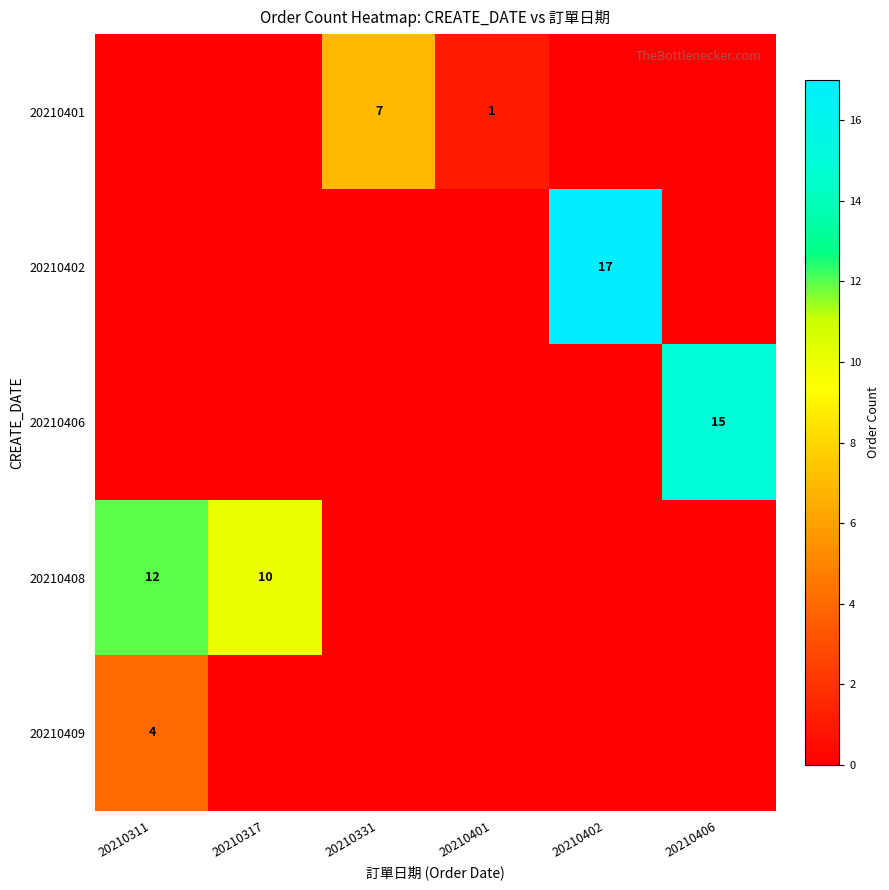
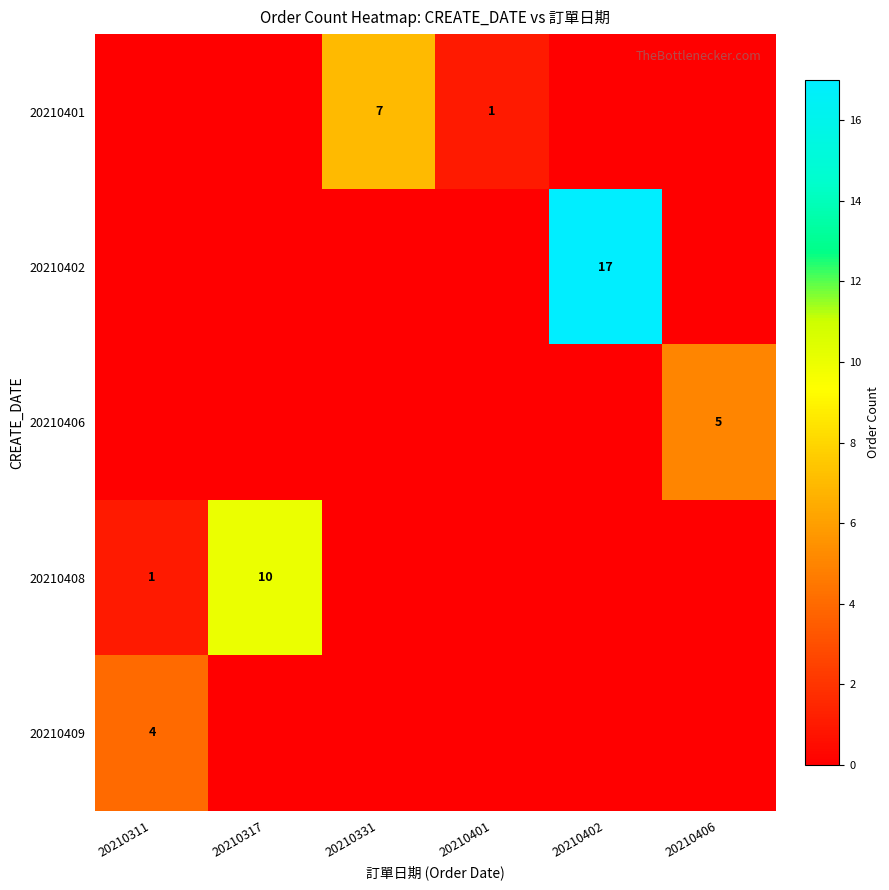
  {
    "20210401": {
      "20210331": 7,
      "20210401": 1
    },
    "20210402": {
      "20210402": 17
    },
    "20210406": {
-     "20210406": 15
+     "20210406": 5
    },
    "20210408": {
-     "20210311": 12,
+     "20210311": 1,
      "20210317": 10
    },
    "20210409": {
      "20210311": 4
    }
  }
